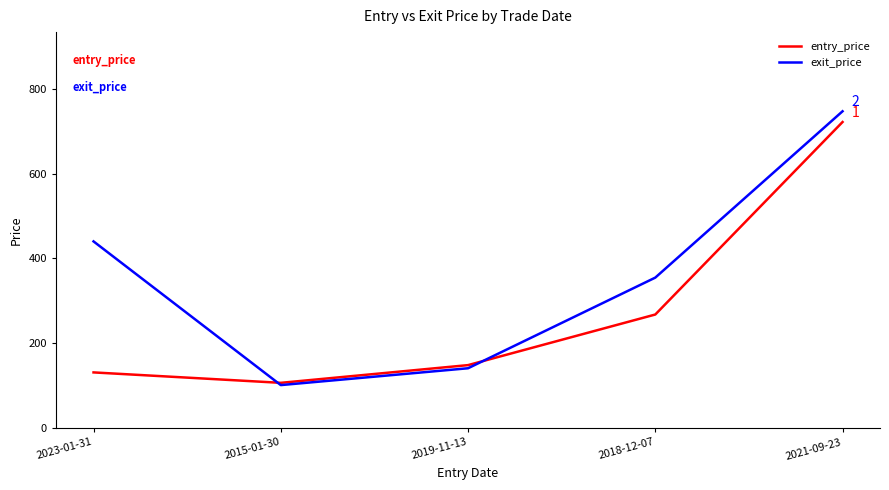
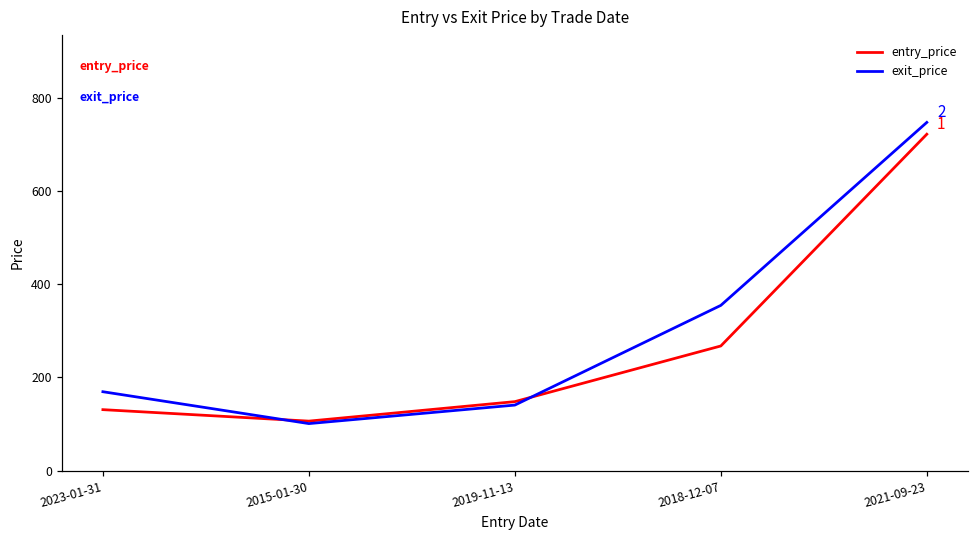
  {
    "entry_price": {
      "2023-01-31": 130,
      "2019-11-13": 150,
      "2018-12-07": 270
    },
    "exit_price": {
-     "2023-01-31": 440,
+     "2023-01-31": 170,
      "2019-11-13": 140,
      "2018-12-07": 350
    }
  }
